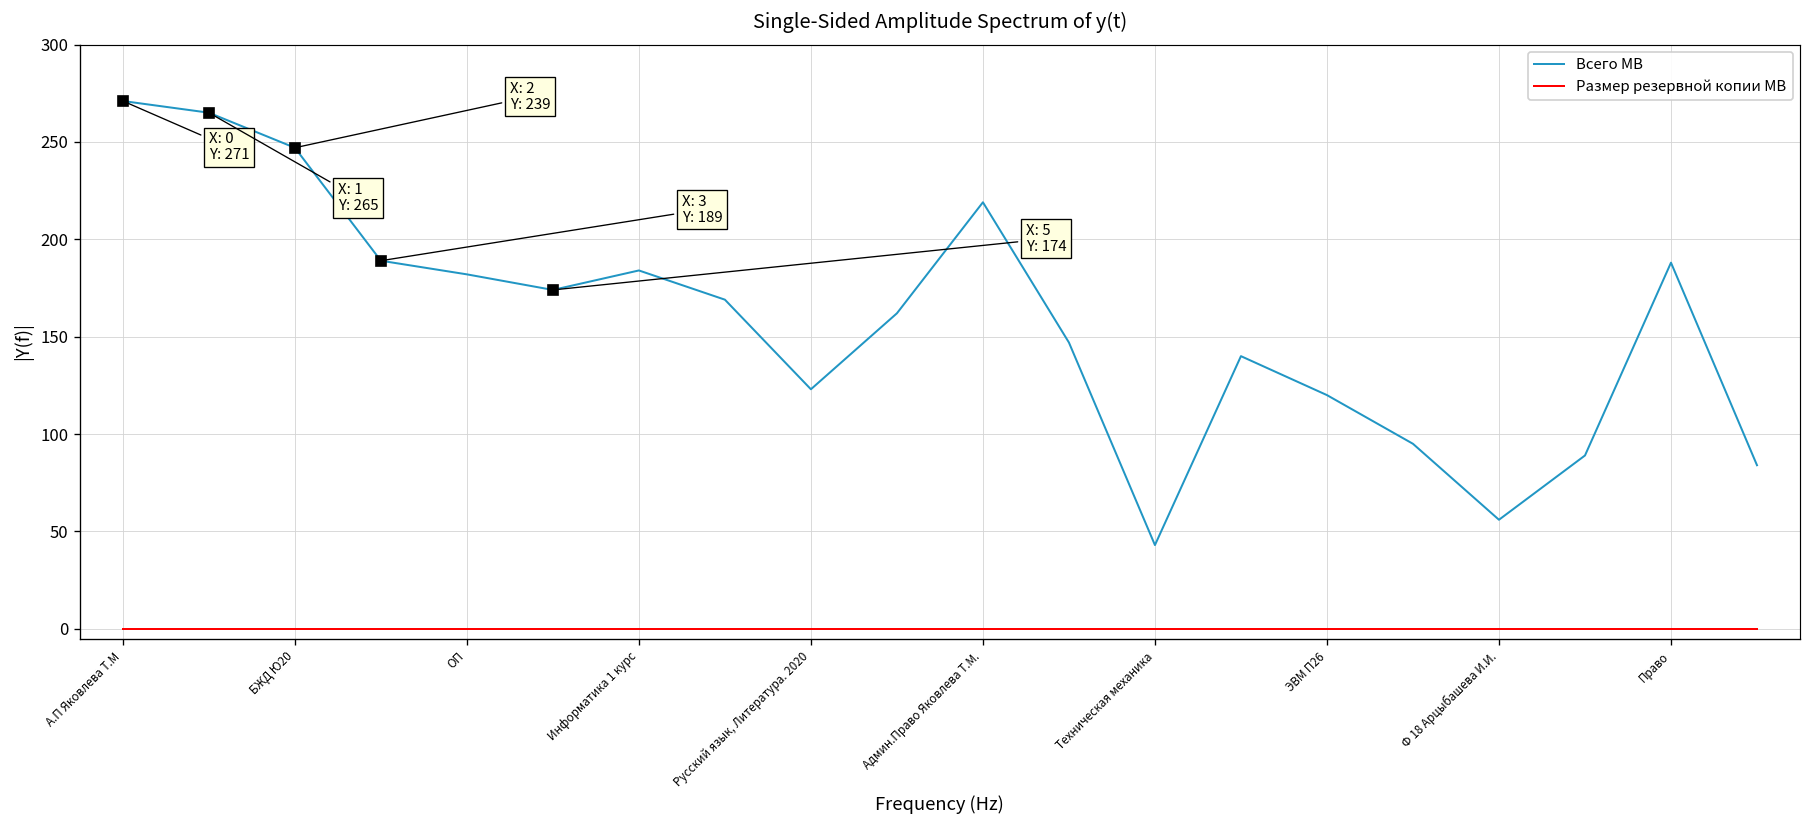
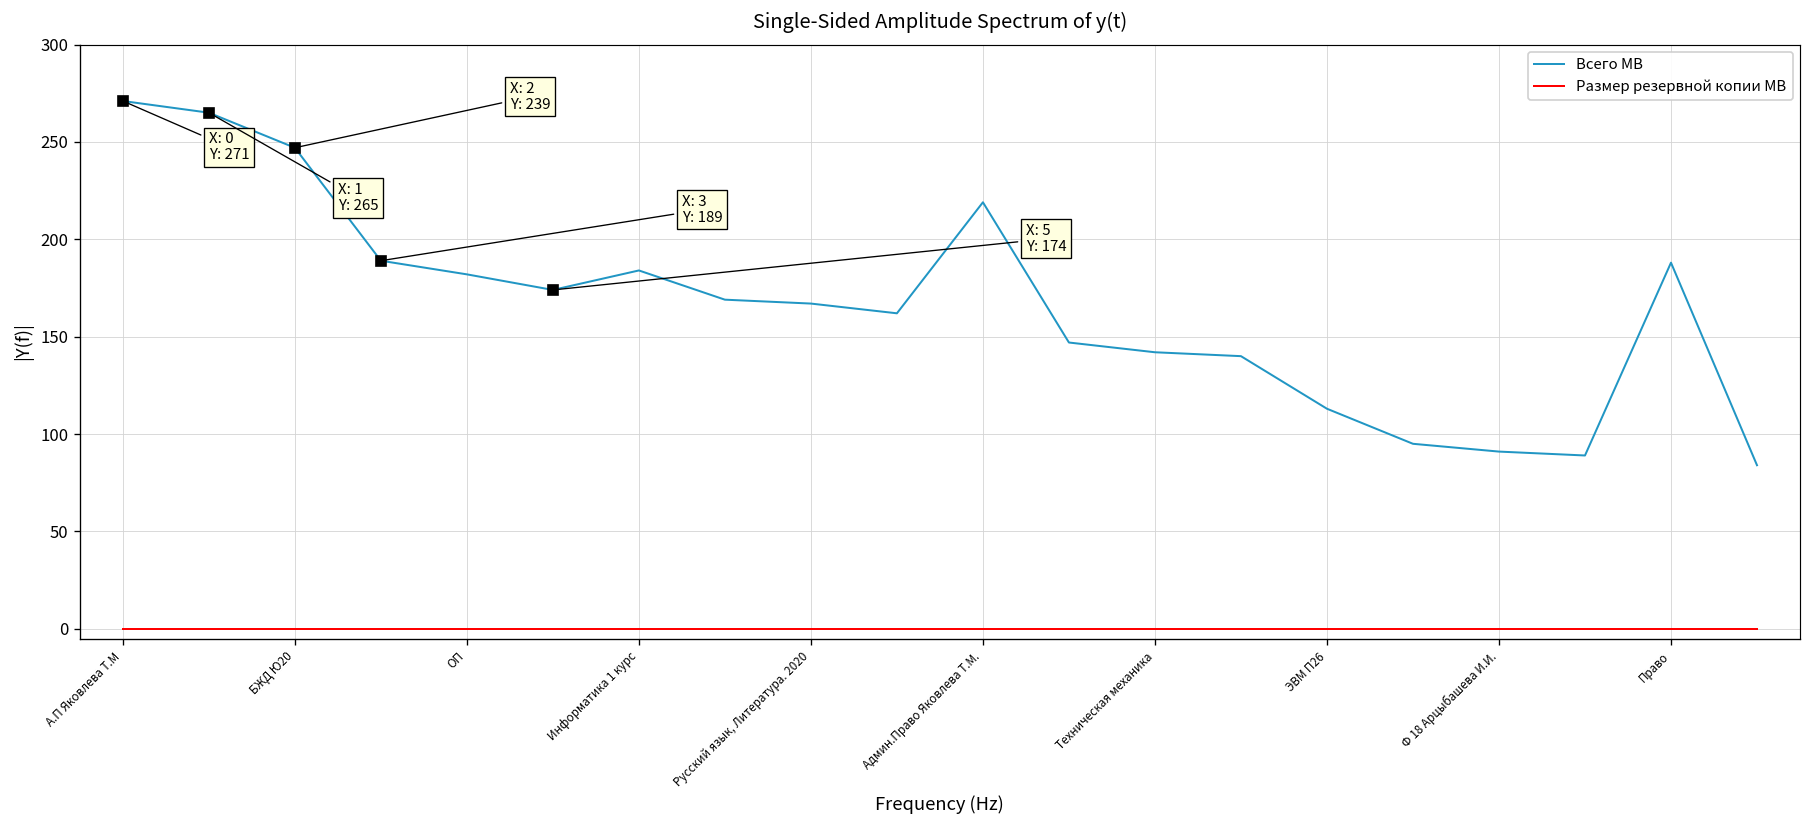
  {
    "Всего MB": {
      "ОП": 182,
-     "Русский язык, Литература. 2020": 123,
+     "Русский язык, Литература. 2020": 167,
      "Админ.Право Яковлева Т.М.": 219,
-     "Техническая механика": 43,
-     "ЭВМ П26": 120,
-     "Ф 18 Арцыбашева И.И.": 56,
+     "Техническая механика": 142,
+     "ЭВМ П26": 113,
+     "Ф 18 Арцыбашева И.И.": 91,
      "Право": 188
    },
    "Размер резервной копии MB": {
      "А.П Яковлева Т.М": 0,
      "БЖД Ю20": 0,
      "ОП": 0,
      "Информатика 1 курс": 0,
      "Русский язык, Литература. 2020": 0,
      "Админ.Право Яковлева Т.М.": 0,
      "Техническая механика": 0,
      "ЭВМ П26": 0,
      "Ф 18 Арцыбашева И.И.": 0,
      "Право": 0
    }
  }
